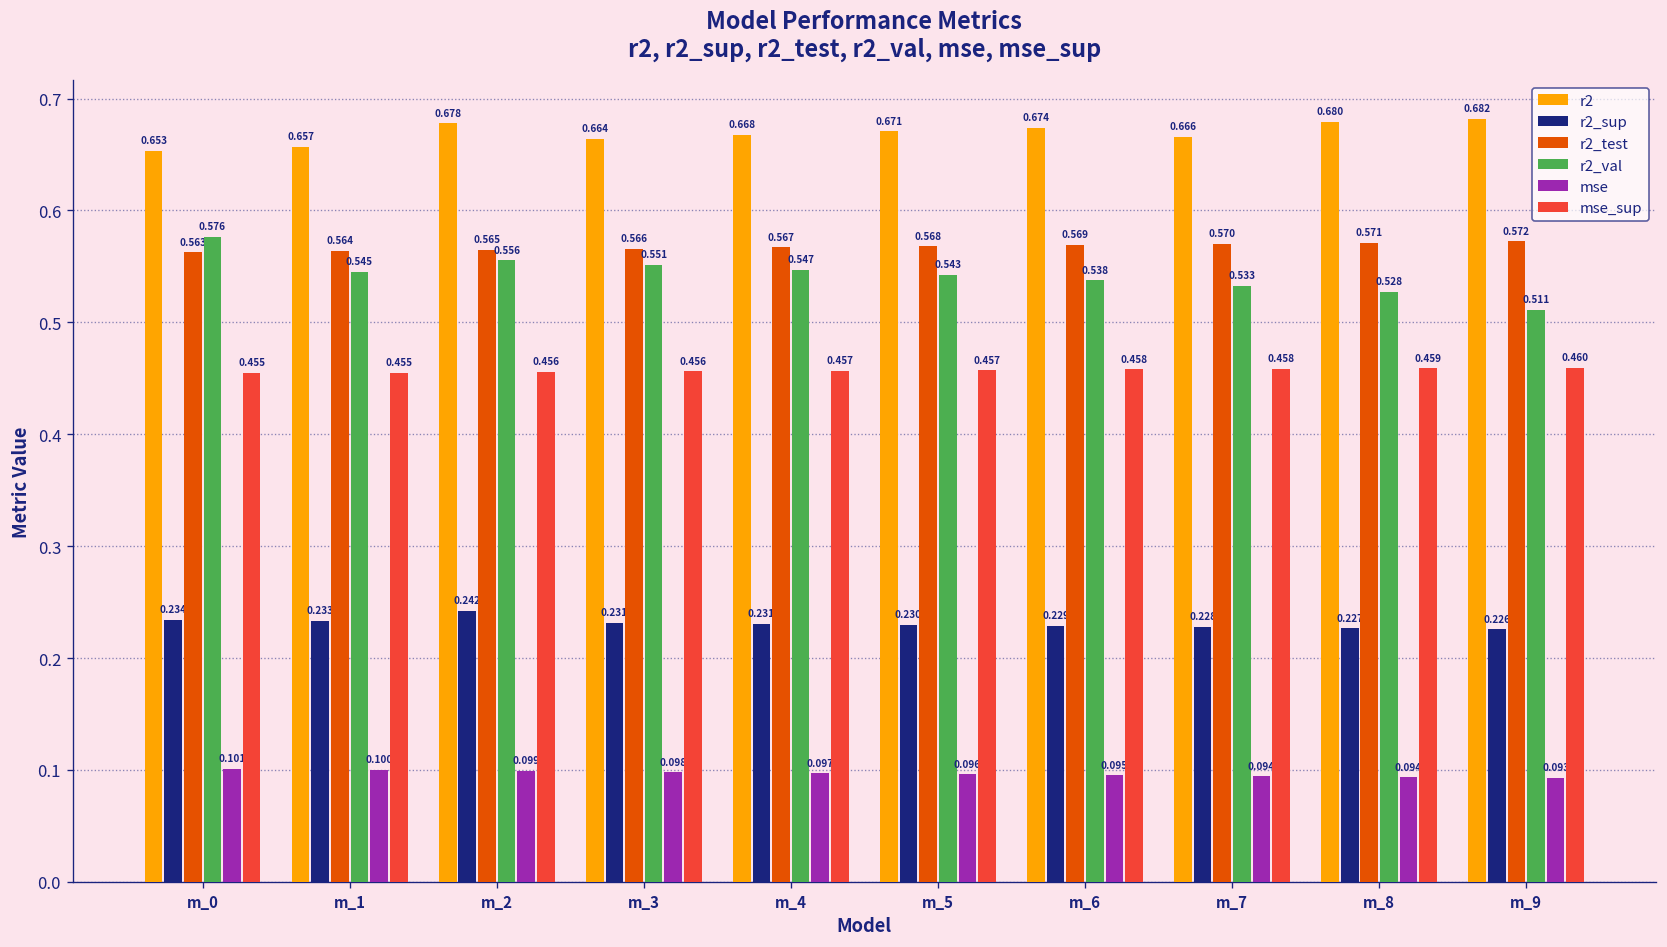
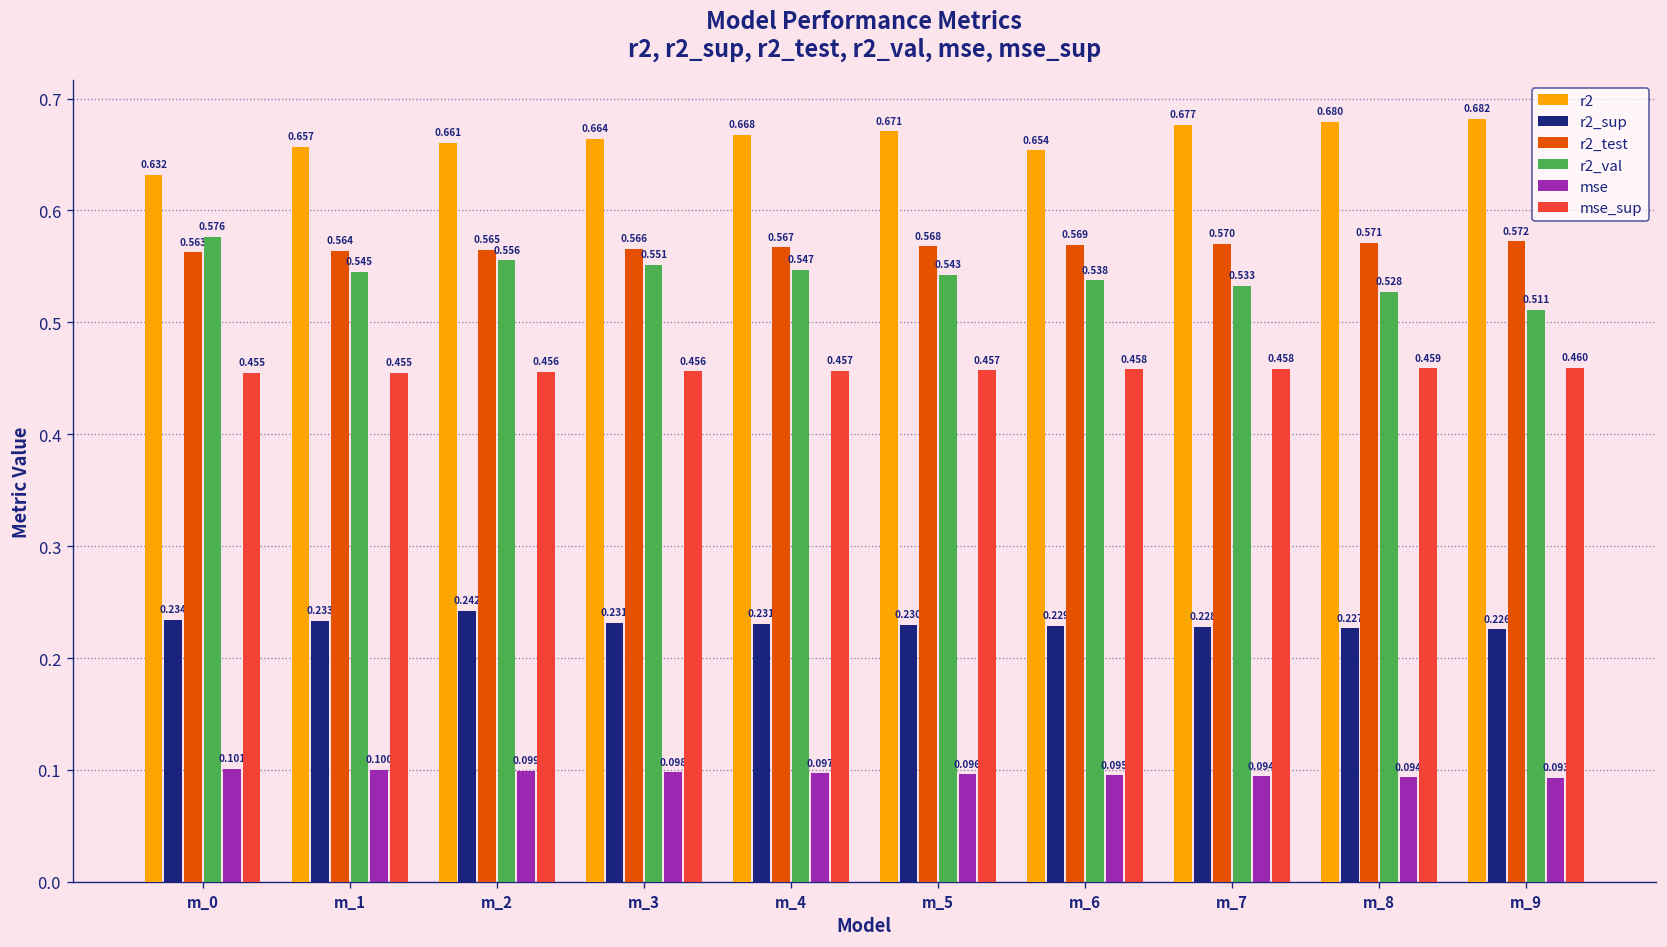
  {
    "r2": {
-     "m_0": 0.653,
+     "m_0": 0.632,
      "m_1": 0.657,
-     "m_2": 0.678,
+     "m_2": 0.661,
      "m_3": 0.664,
      "m_4": 0.668,
      "m_5": 0.671,
-     "m_6": 0.674,
-     "m_7": 0.666,
+     "m_6": 0.654,
+     "m_7": 0.677,
      "m_8": 0.680,
      "m_9": 0.682
    },
    "r2_sup": {
      "m_0": 0.234,
      "m_1": 0.233,
      "m_2": 0.242,
      "m_3": 0.231,
      "m_4": 0.231,
      "m_5": 0.230,
      "m_6": 0.229,
      "m_7": 0.228,
      "m_8": 0.227,
      "m_9": 0.226
    },
    "r2_val": {
      "m_0": 0.576,
      "m_1": 0.545,
      "m_2": 0.556,
      "m_3": 0.551,
      "m_4": 0.547,
      "m_5": 0.543,
      "m_6": 0.538,
      "m_7": 0.533,
      "m_8": 0.528,
      "m_9": 0.511
    },
    "mse": {
      "m_0": 0.101,
      "m_1": 0.100,
      "m_2": 0.099,
      "m_3": 0.098,
      "m_4": 0.097,
      "m_5": 0.096,
      "m_6": 0.095,
      "m_7": 0.094,
      "m_8": 0.094,
      "m_9": 0.093
    }
  }
